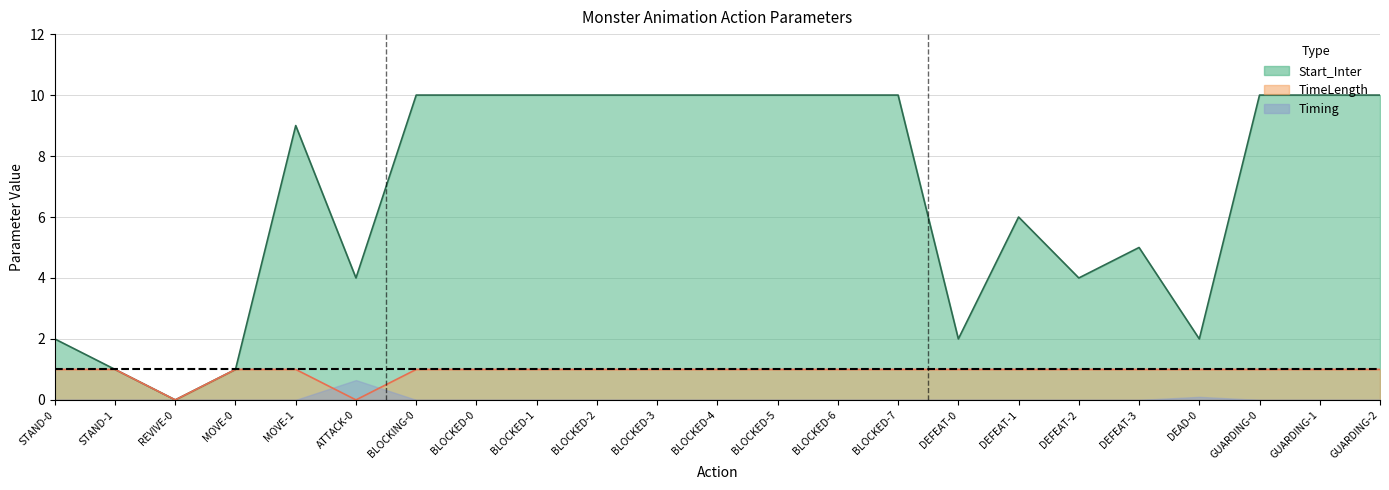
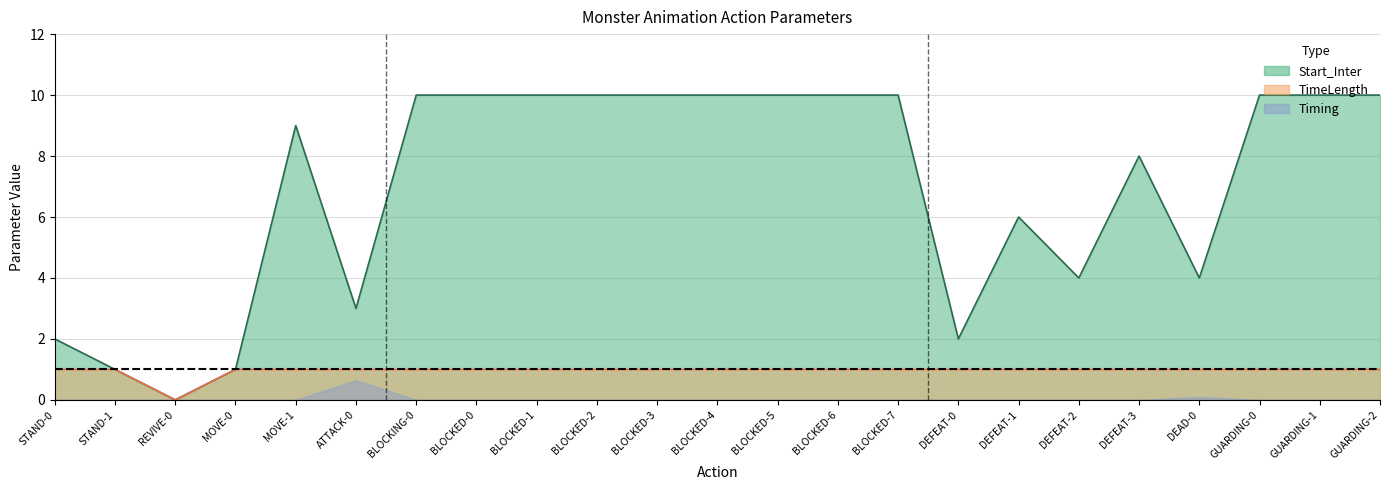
  {
    "Start_Inter": {
      "STAND-0": 2,
      "MOVE-1": 9,
-     "ATTACK-0": 4,
+     "ATTACK-0": 3,
      "BLOCKING-0": 10,
      "BLOCKED-0": 10,
      "BLOCKED-1": 10,
      "BLOCKED-2": 10,
      "BLOCKED-3": 10,
      "BLOCKED-4": 10,
      "BLOCKED-5": 10,
      "BLOCKED-6": 10,
      "BLOCKED-7": 10,
      "DEFEAT-0": 2,
      "DEFEAT-1": 6,
      "DEFEAT-2": 4,
-     "DEFEAT-3": 5,
-     "DEAD-0": 2,
+     "DEFEAT-3": 8,
+     "DEAD-0": 4,
      "GUARDING-0": 10,
      "GUARDING-1": 10,
      "GUARDING-2": 10
    },
    "TimeLength": {
      "STAND-0": 1,
      "MOVE-1": 1,
-     "ATTACK-0": 0,
+     "ATTACK-0": 1,
      "BLOCKING-0": 1,
      "BLOCKED-0": 1,
      "BLOCKED-1": 1,
      "BLOCKED-2": 1,
      "BLOCKED-3": 1,
      "BLOCKED-4": 1,
      "BLOCKED-5": 1,
      "BLOCKED-6": 1,
      "BLOCKED-7": 1,
      "DEFEAT-0": 1,
      "DEFEAT-1": 1,
      "DEFEAT-2": 1,
      "DEFEAT-3": 1,
      "DEAD-0": 1,
      "GUARDING-0": 1,
      "GUARDING-1": 1,
      "GUARDING-2": 1
    },
    "Timing": {
      "STAND-0": 0,
      "STAND-1": 0,
      "MOVE-0": 0,
      "MOVE-1": 0,
      "ATTACK-0": 0.7,
      "BLOCKING-0": 0,
      "BLOCKED-0": 0,
      "BLOCKED-1": 0,
      "BLOCKED-2": 0,
      "BLOCKED-3": 0,
      "BLOCKED-4": 0,
      "BLOCKED-5": 0,
      "BLOCKED-6": 0,
      "BLOCKED-7": 0,
      "DEFEAT-0": 0,
      "DEFEAT-1": 0,
      "DEFEAT-2": 0,
      "DEFEAT-3": 0,
      "DEAD-0": 0.1,
      "GUARDING-0": 0,
      "GUARDING-1": 0,
      "GUARDING-2": 0
    }
  }
